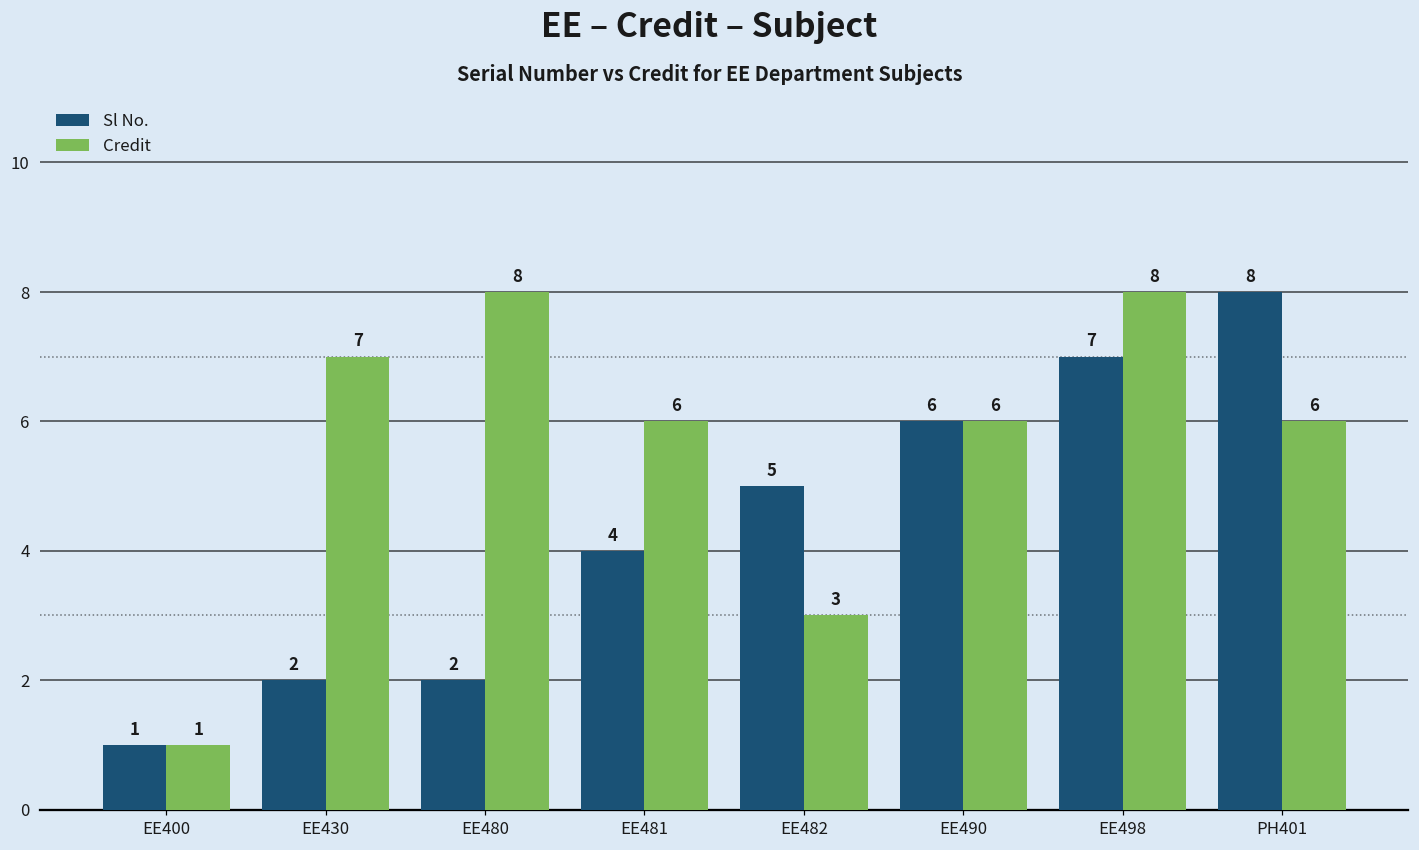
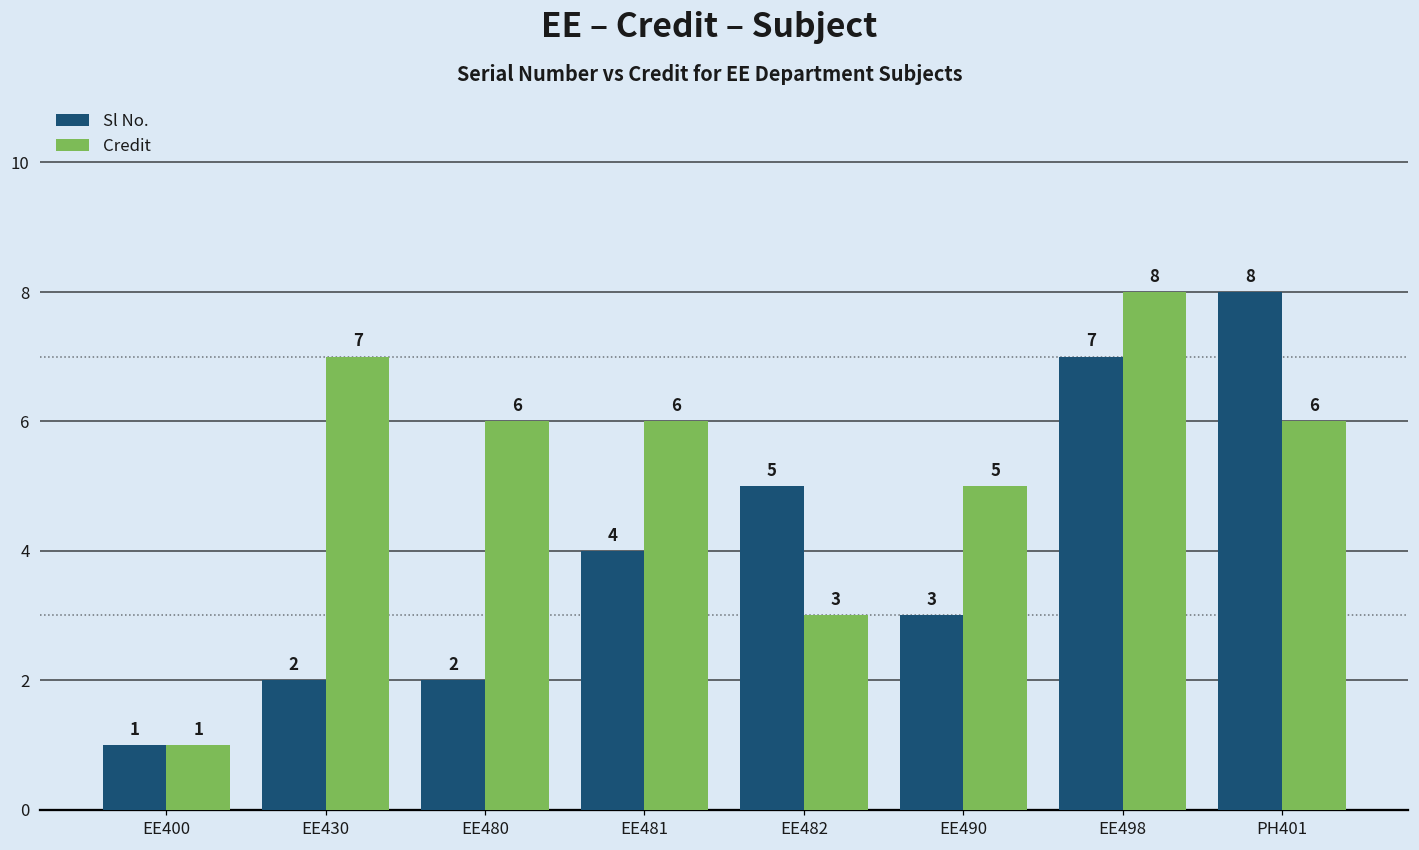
  {
    "Sl No.": {
      "EE400": 1,
      "EE430": 2,
      "EE480": 2,
      "EE481": 4,
      "EE482": 5,
-     "EE490": 6,
+     "EE490": 3,
      "EE498": 7,
      "PH401": 8
    },
    "Credit": {
      "EE400": 1,
      "EE430": 7,
-     "EE480": 8,
+     "EE480": 6,
      "EE481": 6,
      "EE482": 3,
-     "EE490": 6,
+     "EE490": 5,
      "EE498": 8,
      "PH401": 6
    }
  }
